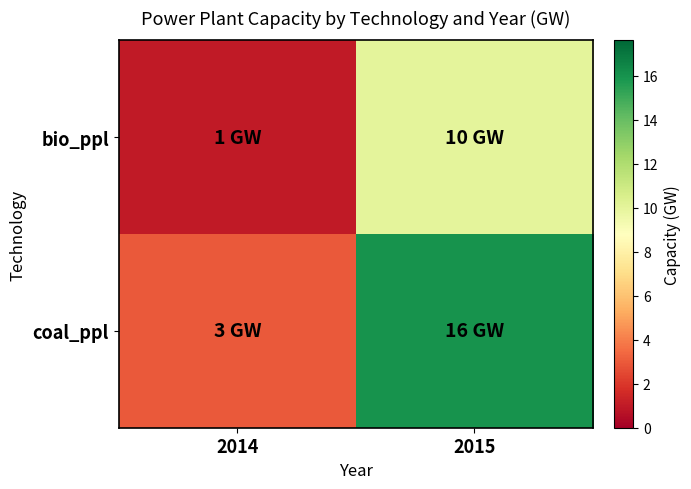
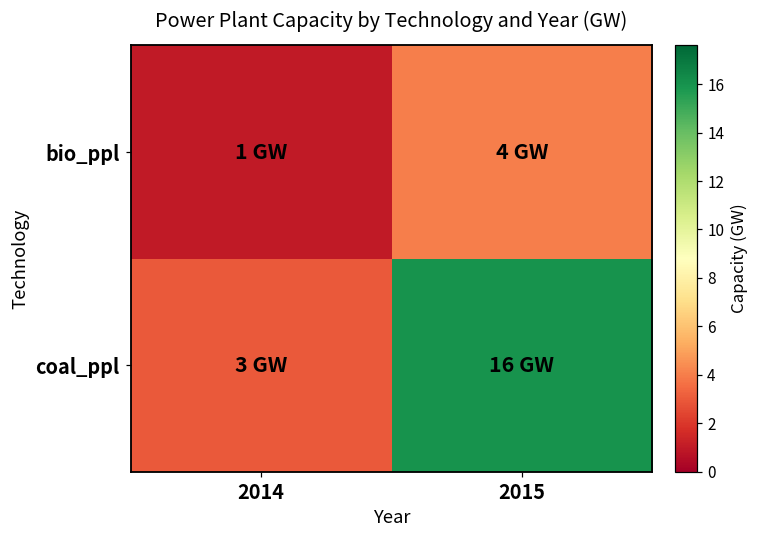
  {
    "bio_ppl": {
      "2014": 1,
-     "2015": 10
+     "2015": 4
    },
    "coal_ppl": {
      "2014": 3,
      "2015": 16
    }
  }
